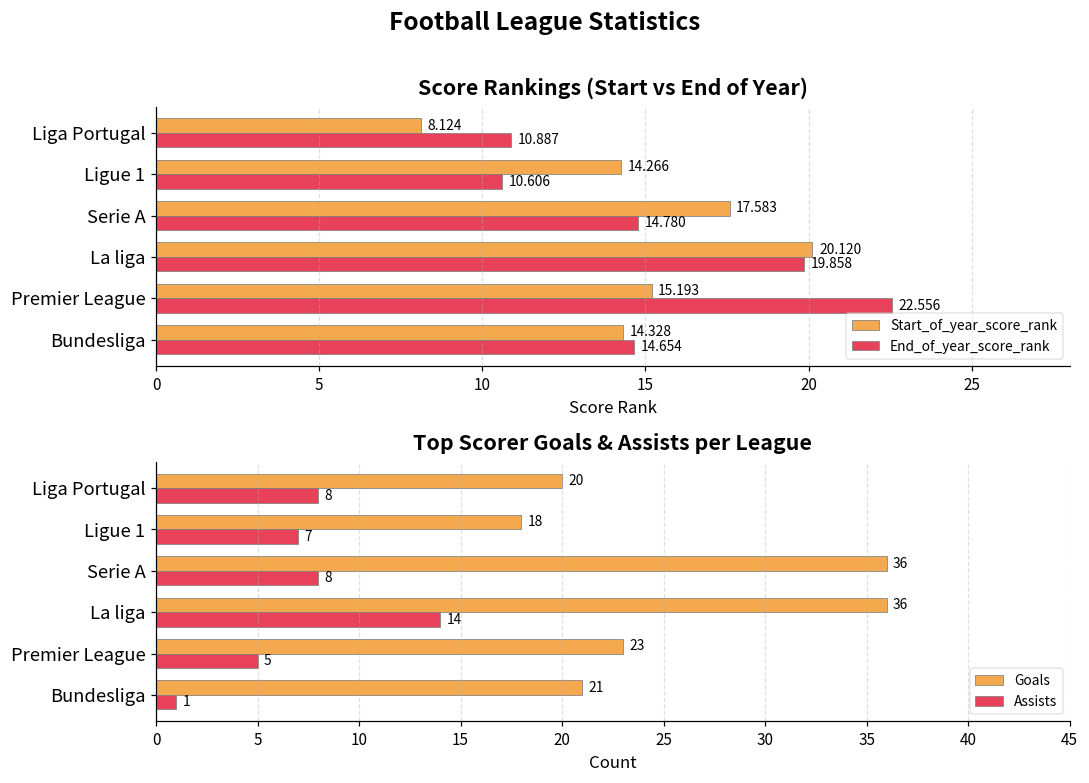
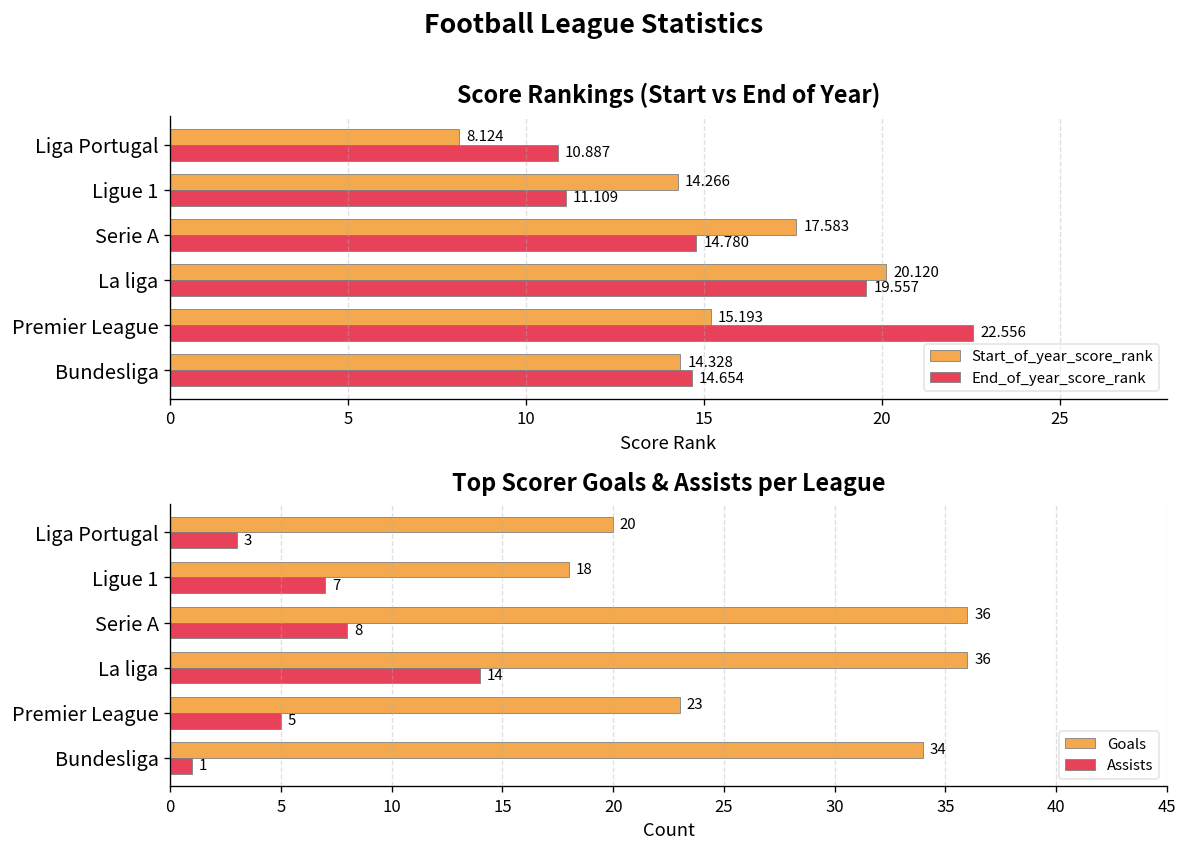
  {
    "Score Rankings (Start vs End of Year)": {
      "Start_of_year_score_rank": {
        "Liga Portugal": 8.124,
        "Ligue 1": 14.266,
        "Serie A": 17.583,
        "La liga": 20.120,
        "Premier League": 15.193,
        "Bundesliga": 14.328
      },
      "End_of_year_score_rank": {
        "Liga Portugal": 10.887,
-       "Ligue 1": 10.606,
+       "Ligue 1": 11.109,
        "Serie A": 14.780,
-       "La liga": 19.858,
+       "La liga": 19.557,
        "Bundesliga": 14.654
      }
    },
    "Top Scorer Goals & Assists per League": {
      "Goals": {
        "Liga Portugal": 20,
        "Ligue 1": 18,
        "Serie A": 36,
        "La liga": 36,
        "Premier League": 23,
-       "Bundesliga": 21
+       "Bundesliga": 34
      },
      "Assists": {
-       "Liga Portugal": 8,
+       "Liga Portugal": 3,
        "Ligue 1": 7,
        "Serie A": 8,
        "La liga": 14,
        "Premier League": 5,
        "Bundesliga": 1
      }
    }
  }
